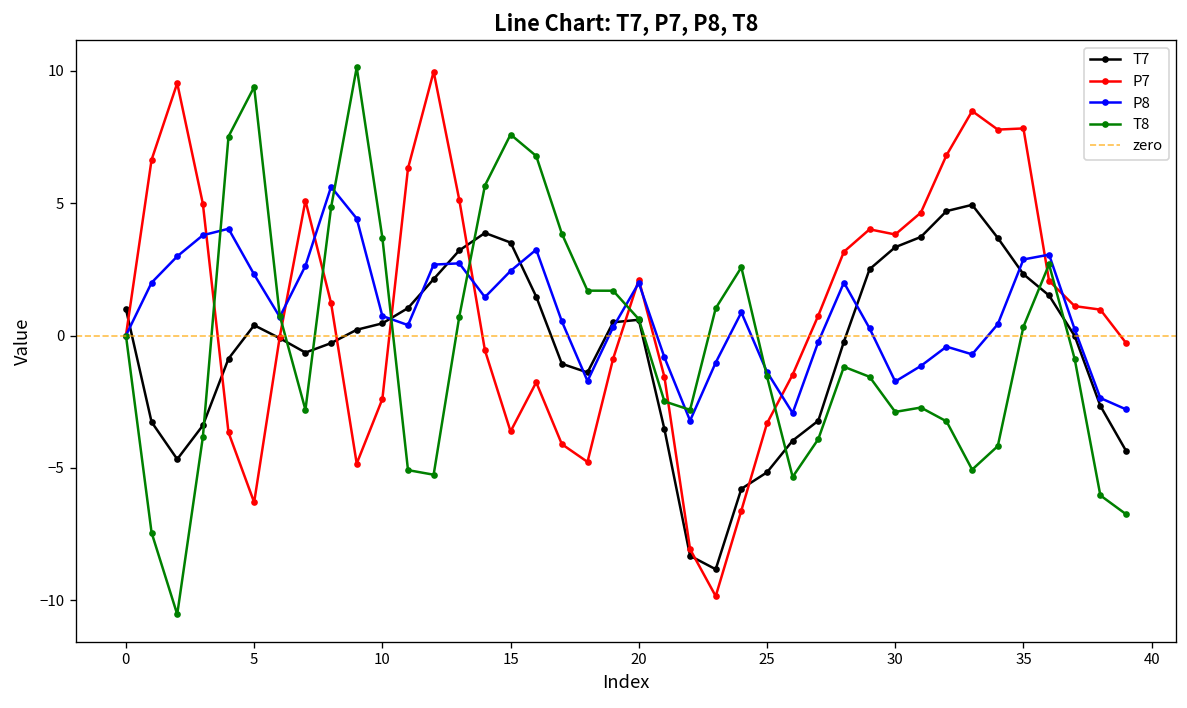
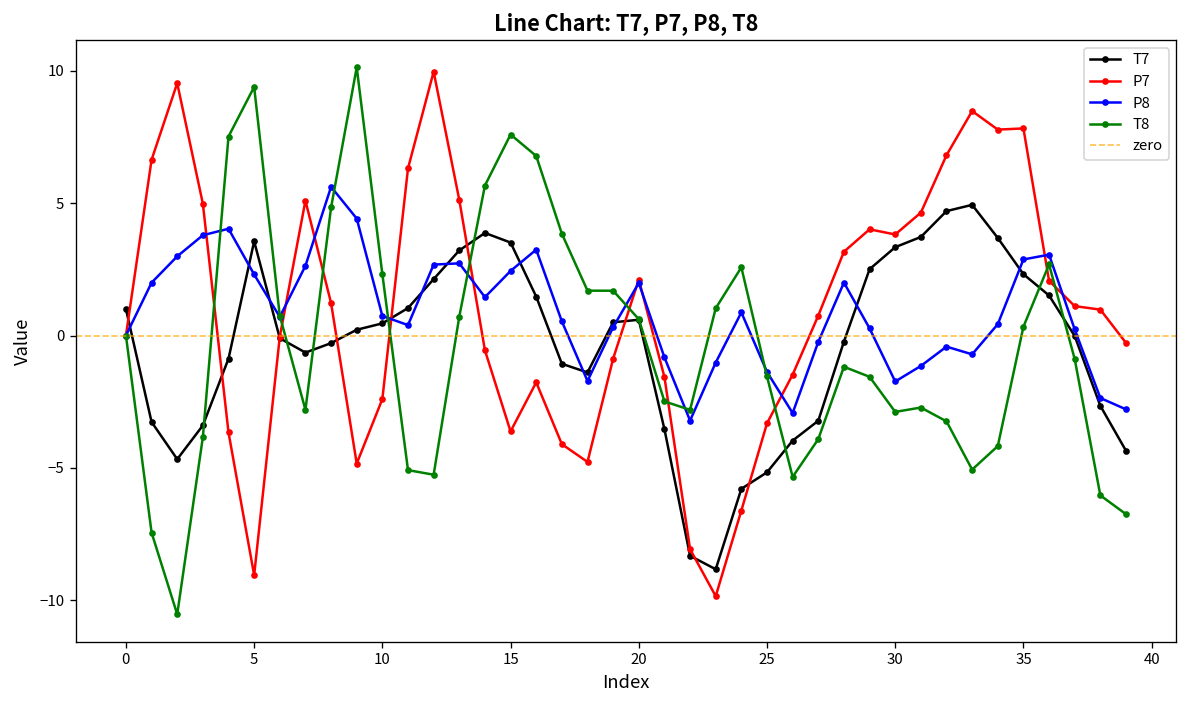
  {
    "T7": {
      "0": 1.0,
-     "5": 0.4,
+     "5": 3.6,
      "10": 0.5,
      "15": 3.5,
      "25": -5.2,
      "30": 3.3,
      "35": 2.3
    },
    "P7": {
-     "5": -6.3,
+     "5": -9.1,
      "10": -2.4,
      "15": -3.6,
      "20": 2.1,
      "25": -3.3,
      "30": 3.8,
      "35": 7.8
    },
    "P8": {
      "5": 2.3,
      "10": 0.7,
      "15": 2.4,
      "20": 2.0,
      "25": -1.4,
      "30": -1.7,
      "35": 2.9
    },
    "T8": {
      "5": 9.4,
-     "10": 3.7,
+     "10": 2.3,
      "15": 7.6,
      "25": -1.5,
      "30": -2.9,
      "35": 0.3
    }
  }
